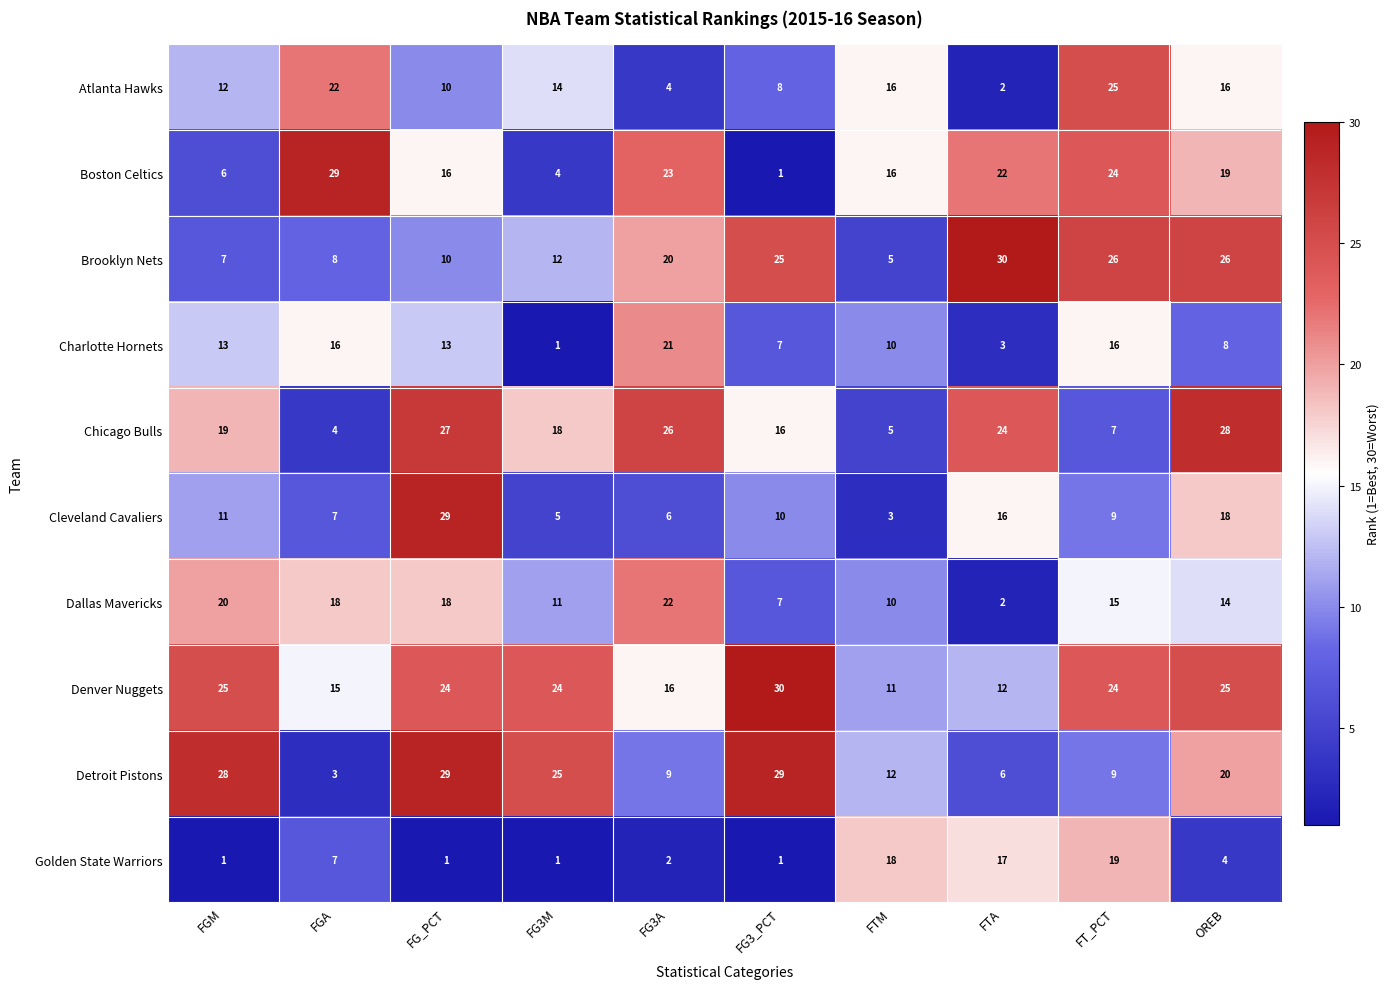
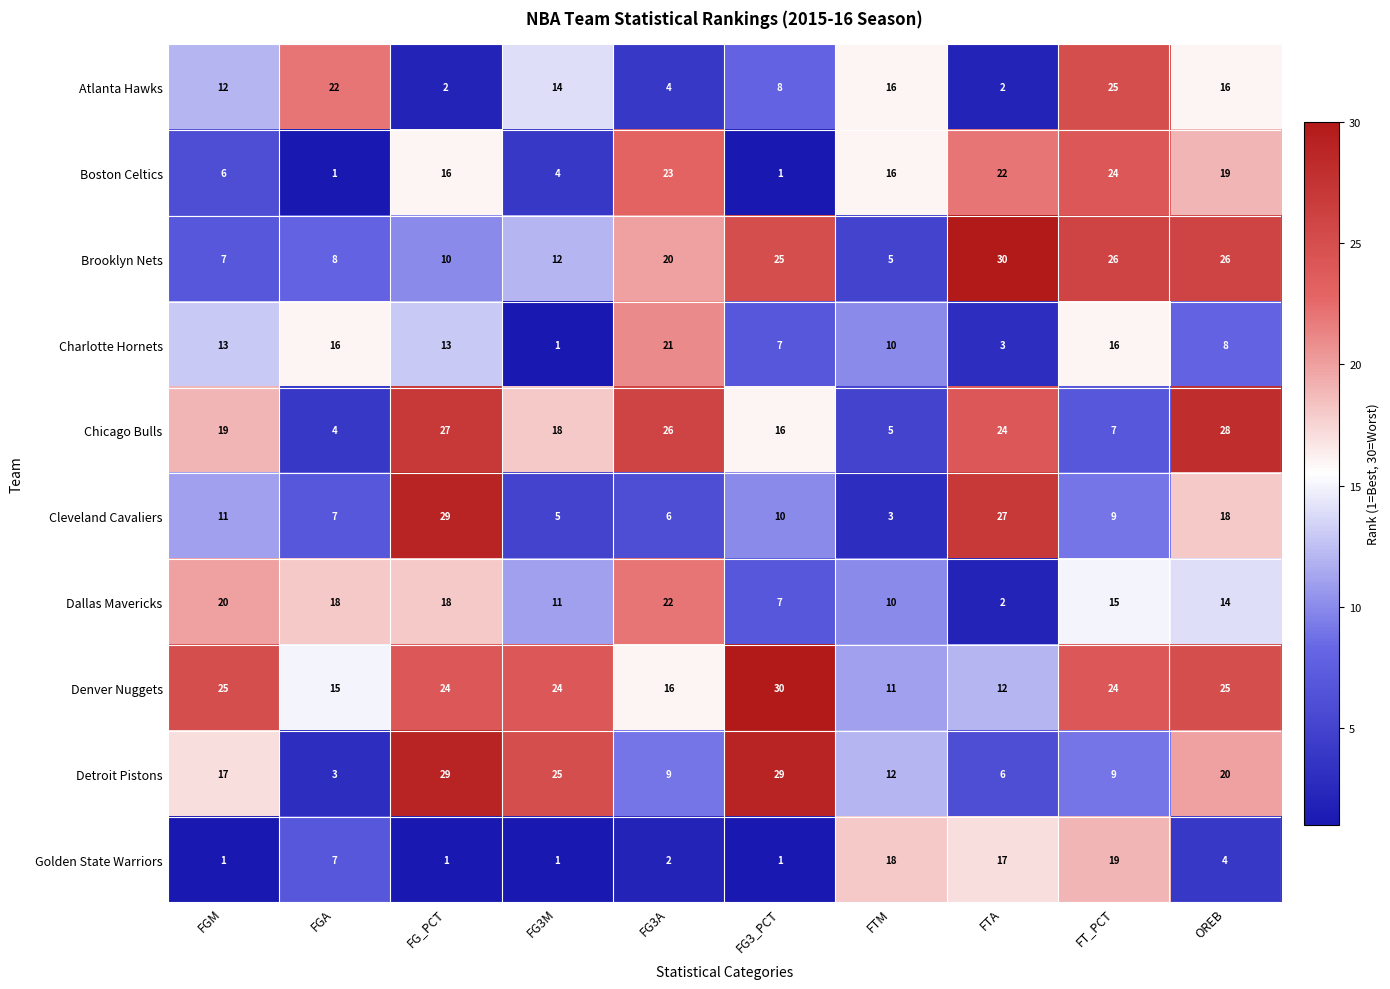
  {
    "Atlanta Hawks": {
      "FGM": 12,
      "FGA": 22,
-     "FG_PCT": 10,
+     "FG_PCT": 2,
      "FG3M": 14,
      "FG3A": 4,
      "FG3_PCT": 8,
      "FTM": 16,
      "FTA": 2,
      "FT_PCT": 25,
      "OREB": 16
    },
    "Boston Celtics": {
      "FGM": 6,
-     "FGA": 29,
+     "FGA": 1,
      "FG_PCT": 16,
      "FG3M": 4,
      "FG3A": 23,
      "FG3_PCT": 1,
      "FTM": 16,
      "FTA": 22,
      "FT_PCT": 24,
      "OREB": 19
    },
    "Brooklyn Nets": {
      "FGM": 7,
      "FGA": 8,
      "FG_PCT": 10,
      "FG3M": 12,
      "FG3A": 20,
      "FG3_PCT": 25,
      "FTM": 5,
      "FTA": 30,
      "FT_PCT": 26,
      "OREB": 26
    },
    "Charlotte Hornets": {
      "FGM": 13,
      "FGA": 16,
      "FG_PCT": 13,
      "FG3M": 1,
      "FG3A": 21,
      "FG3_PCT": 7,
      "FTM": 10,
      "FTA": 3,
      "FT_PCT": 16,
      "OREB": 8
    },
    "Chicago Bulls": {
      "FGM": 19,
      "FGA": 4,
      "FG_PCT": 27,
      "FG3M": 18,
      "FG3A": 26,
      "FG3_PCT": 16,
      "FTM": 5,
      "FTA": 24,
      "FT_PCT": 7,
      "OREB": 28
    },
    "Cleveland Cavaliers": {
      "FGM": 11,
      "FGA": 7,
      "FG_PCT": 29,
      "FG3M": 5,
      "FG3A": 6,
      "FG3_PCT": 10,
      "FTM": 3,
-     "FTA": 16,
+     "FTA": 27,
      "FT_PCT": 9,
      "OREB": 18
    },
    "Dallas Mavericks": {
      "FGM": 20,
      "FGA": 18,
      "FG_PCT": 18,
      "FG3M": 11,
      "FG3A": 22,
      "FG3_PCT": 7,
      "FTM": 10,
      "FTA": 2,
      "FT_PCT": 15,
      "OREB": 14
    },
    "Denver Nuggets": {
      "FGM": 25,
      "FGA": 15,
      "FG_PCT": 24,
      "FG3M": 24,
      "FG3A": 16,
      "FG3_PCT": 30,
      "FTM": 11,
      "FTA": 12,
      "FT_PCT": 24,
      "OREB": 25
    },
    "Detroit Pistons": {
-     "FGM": 28,
+     "FGM": 17,
      "FGA": 3,
      "FG_PCT": 29,
      "FG3M": 25,
      "FG3A": 9,
      "FG3_PCT": 29,
      "FTM": 12,
      "FTA": 6,
      "FT_PCT": 9,
      "OREB": 20
    },
    "Golden State Warriors": {
      "FGM": 1,
      "FGA": 7,
      "FG_PCT": 1,
      "FG3M": 1,
      "FG3A": 2,
      "FG3_PCT": 1,
      "FTM": 18,
      "FTA": 17,
      "FT_PCT": 19,
      "OREB": 4
    }
  }
